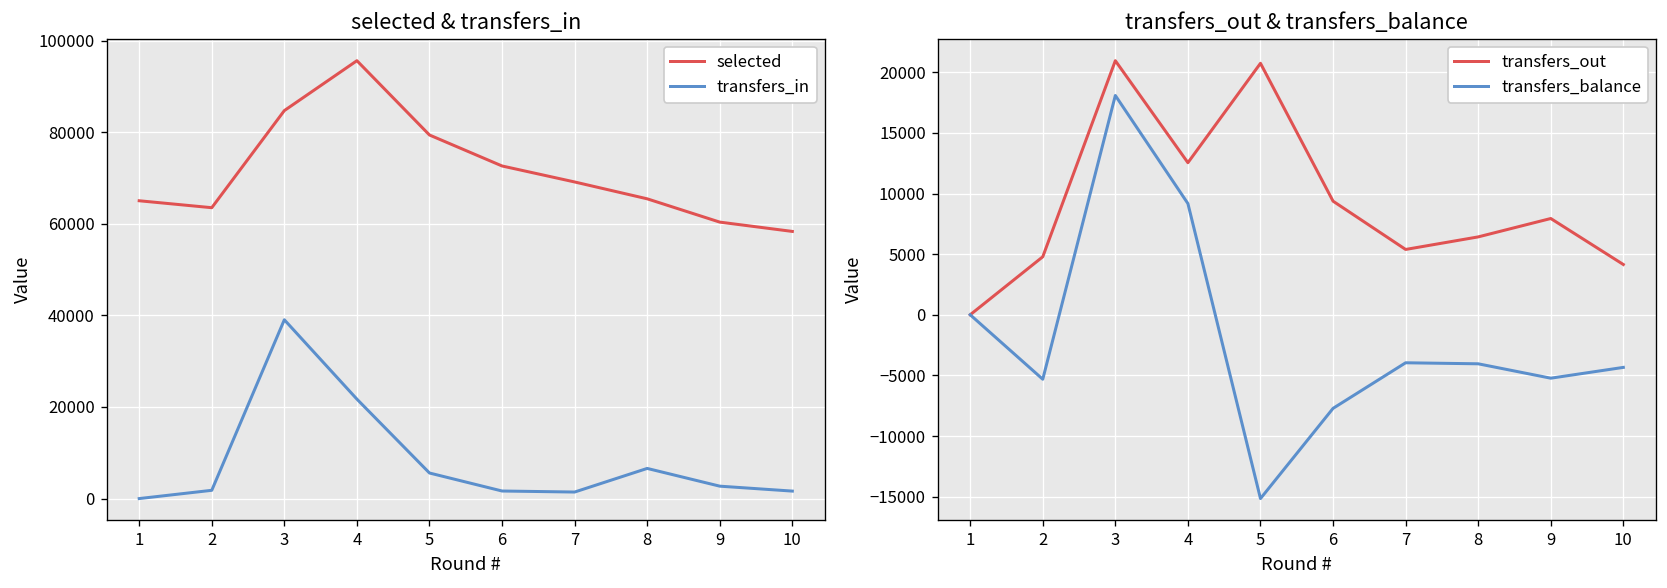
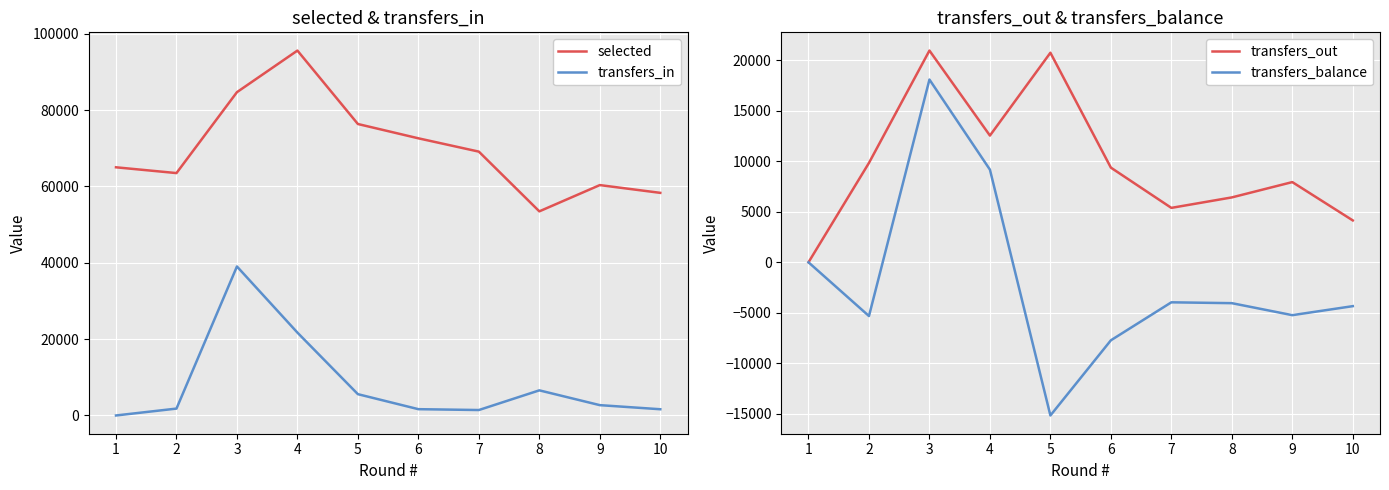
  {
    "selected & transfers_in": {
      "selected": {
        "1": 65000,
        "2": 64000,
        "3": 85000,
        "4": 96000,
-       "5": 79000,
+       "5": 76000,
        "6": 73000,
        "7": 69000,
-       "8": 65000,
+       "8": 53000,
        "9": 60000,
        "10": 58000
      },
      "transfers_in": {
        "1": 0,
        "2": 2000,
        "3": 39000,
        "4": 22000,
        "5": 6000,
        "6": 2000,
        "7": 1000,
        "8": 7000,
        "9": 3000,
        "10": 2000
      }
    },
    "transfers_out & transfers_balance": {
      "transfers_out": {
-       "2": 4800,
+       "2": 9800,
        "3": 21000,
        "4": 12500,
        "5": 20700,
        "6": 9400,
        "7": 5400,
        "8": 6400,
        "9": 7900,
        "10": 4100
      },
      "transfers_balance": {
        "2": -5300,
        "3": 18100,
        "4": 9200,
        "5": -15200,
        "6": -7700,
        "7": -4000,
        "8": -4000,
        "9": -5200,
        "10": -4300
      }
    }
  }
